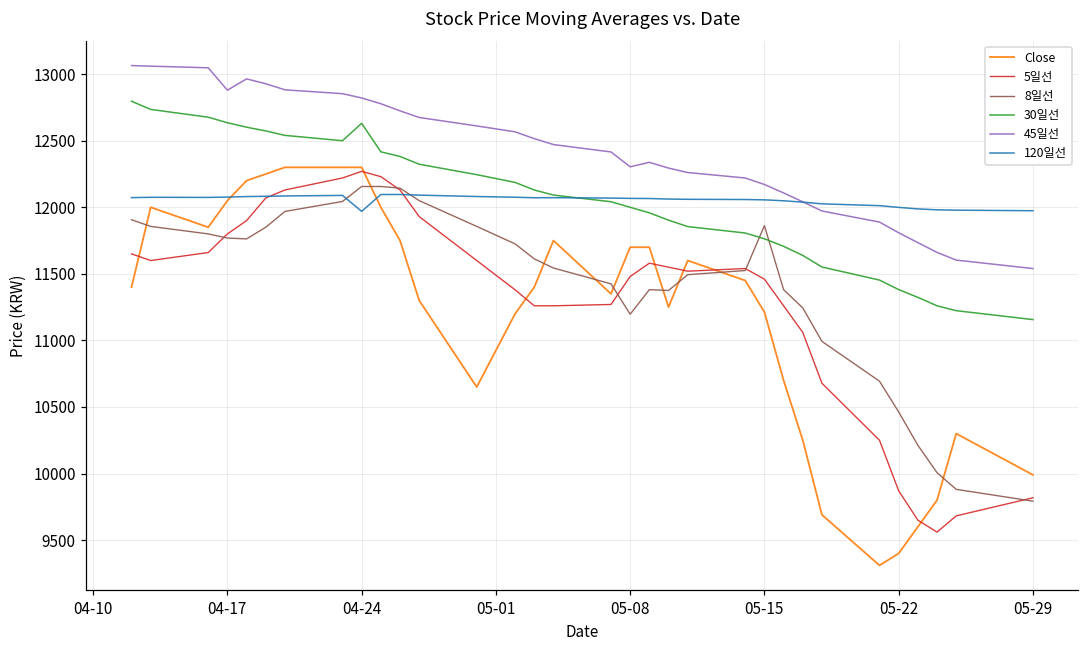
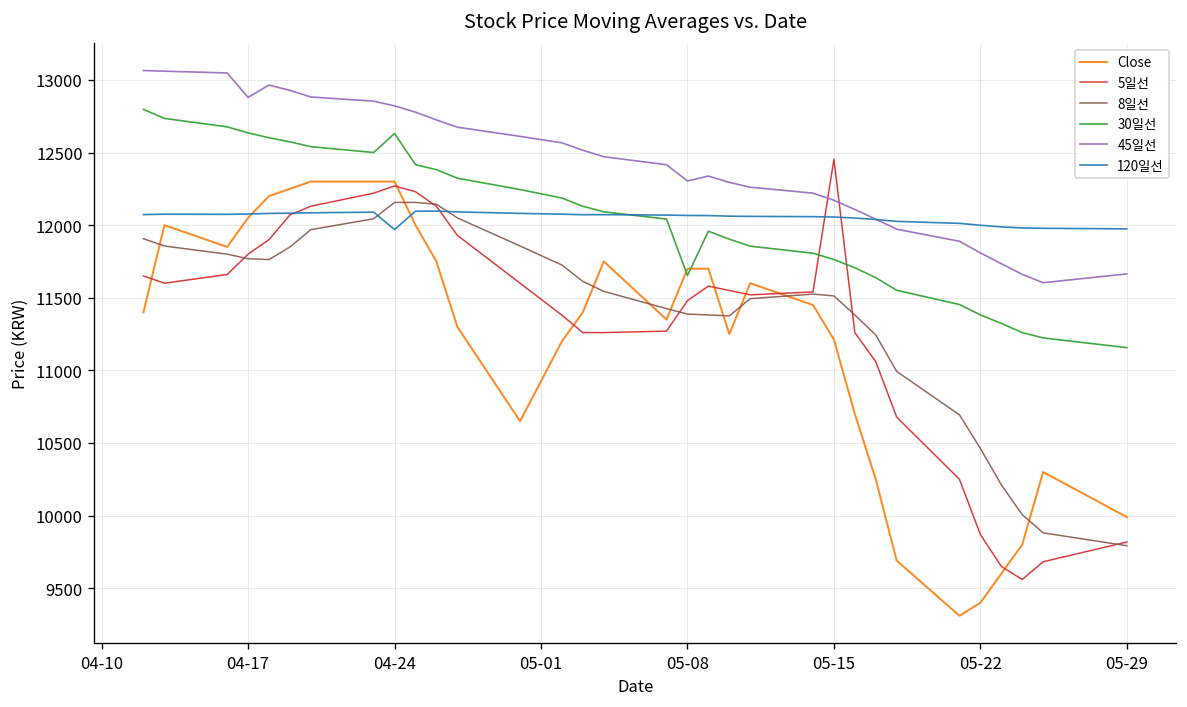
  {
    "Close": {
      "04-17": 12050,
      "04-24": 12300,
      "05-08": 11700,
      "05-15": 11210,
      "05-22": 9400,
      "05-29": 9990
    },
    "5일선": {
      "04-17": 11800,
      "04-24": 12270,
      "05-08": 11480,
-     "05-15": 11460,
+     "05-15": 12450,
      "05-22": 9870,
      "05-29": 9820
    },
    "8일선": {
      "04-17": 11770,
      "04-24": 12160,
-     "05-08": 11200,
-     "05-15": 11860,
+     "05-08": 11390,
+     "05-15": 11510,
      "05-22": 10460,
      "05-29": 9790
    },
    "30일선": {
      "04-17": 12640,
      "04-24": 12630,
-     "05-08": 12000,
+     "05-08": 11650,
      "05-15": 11760,
      "05-22": 11380,
      "05-29": 11160
    },
    "45일선": {
      "04-17": 12880,
      "04-24": 12820,
      "05-08": 12300,
      "05-15": 12170,
      "05-22": 11810,
-     "05-29": 11540
+     "05-29": 11660
    },
    "120일선": {
      "04-17": 12080,
      "04-24": 11970,
      "05-08": 12070,
      "05-15": 12060,
      "05-22": 12000,
      "05-29": 11970
    }
  }
